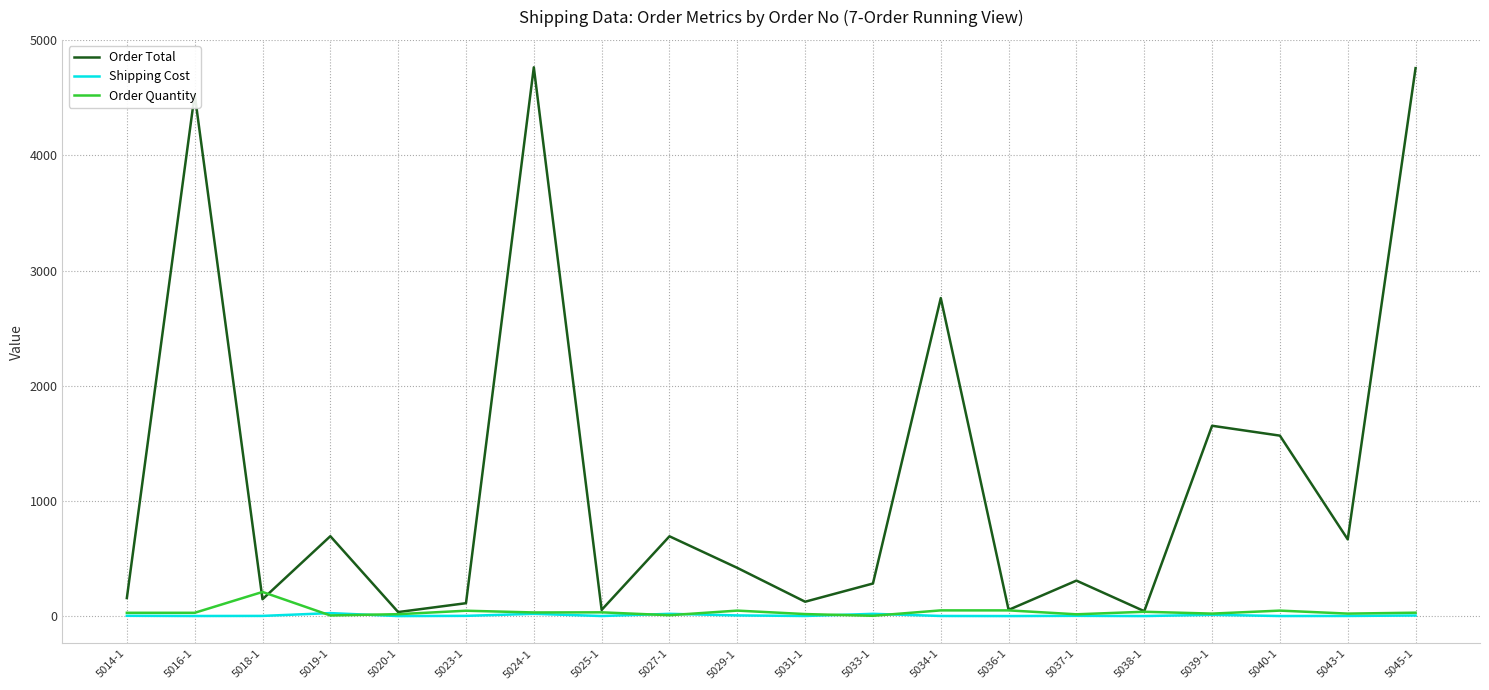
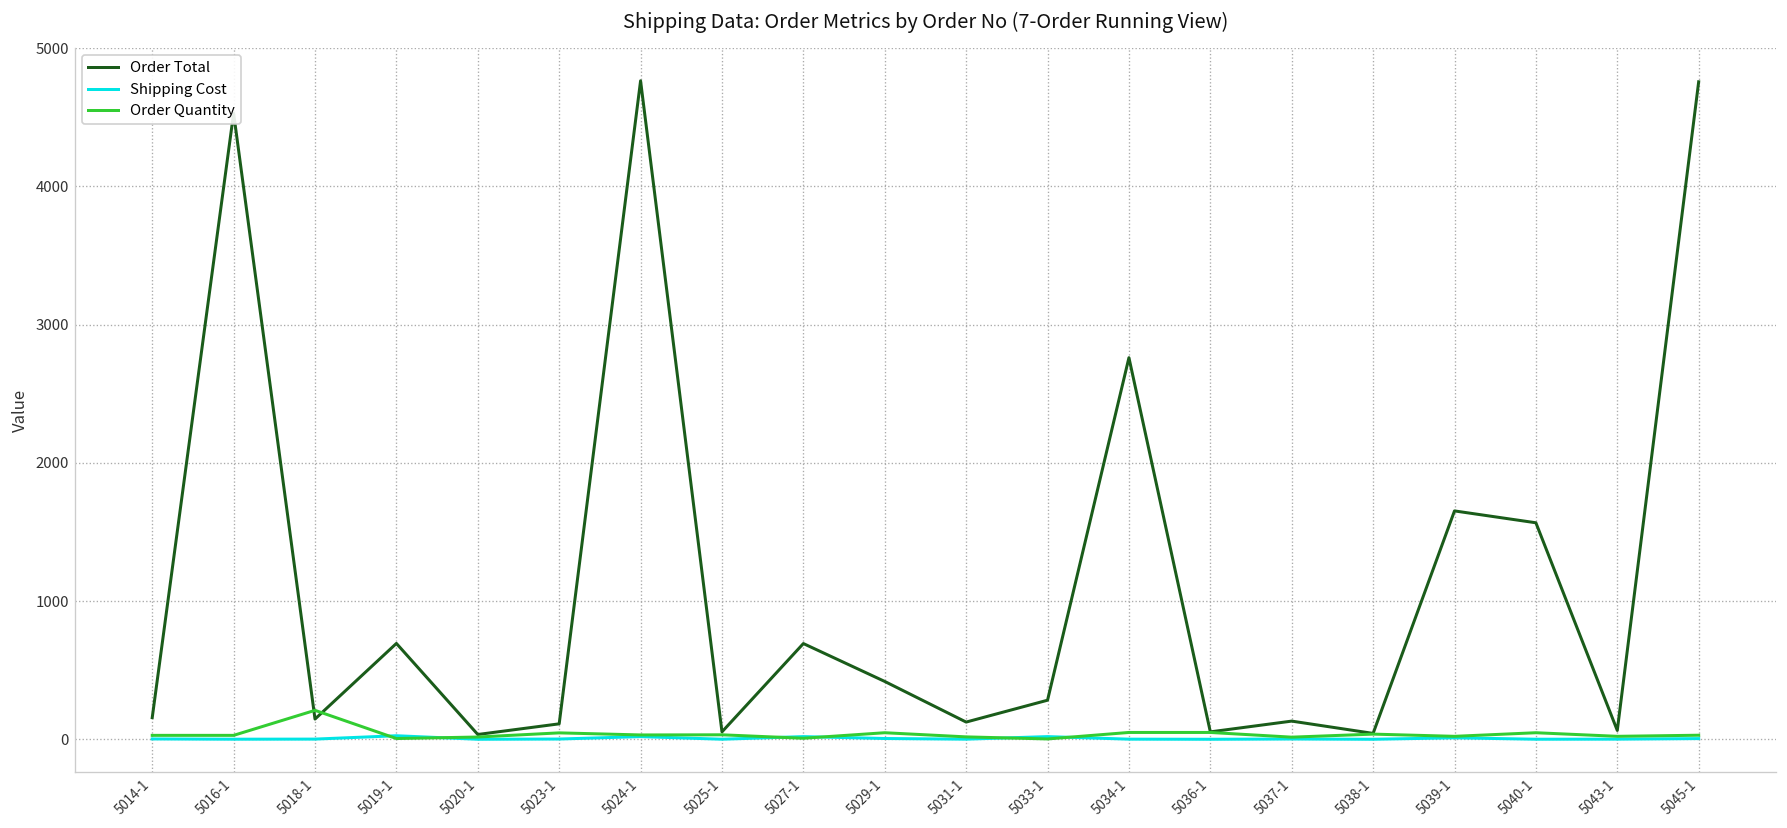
  {
    "Order Total": {
      "5014-1": 160,
      "5018-1": 150,
      "5019-1": 690,
      "5023-1": 110,
      "5024-1": 4760,
      "5027-1": 690,
      "5029-1": 420,
      "5031-1": 130,
      "5033-1": 280,
      "5034-1": 2760,
-     "5037-1": 310,
+     "5037-1": 130,
      "5039-1": 1650,
      "5040-1": 1570,
-     "5043-1": 670,
+     "5043-1": 60,
      "5045-1": 4760
    },
    "Shipping Cost": {
      "5014-1": 0,
      "5016-1": 0,
      "5018-1": 0,
      "5023-1": 0,
      "5025-1": 0,
      "5029-1": 10,
      "5034-1": 0,
      "5036-1": 0,
      "5038-1": 0,
      "5040-1": 0,
      "5045-1": 10
    },
    "Order Quantity": {
      "5014-1": 30,
      "5016-1": 30,
      "5018-1": 210,
      "5023-1": 50,
      "5029-1": 50,
      "5034-1": 50,
      "5040-1": 50,
      "5045-1": 30
    }
  }
